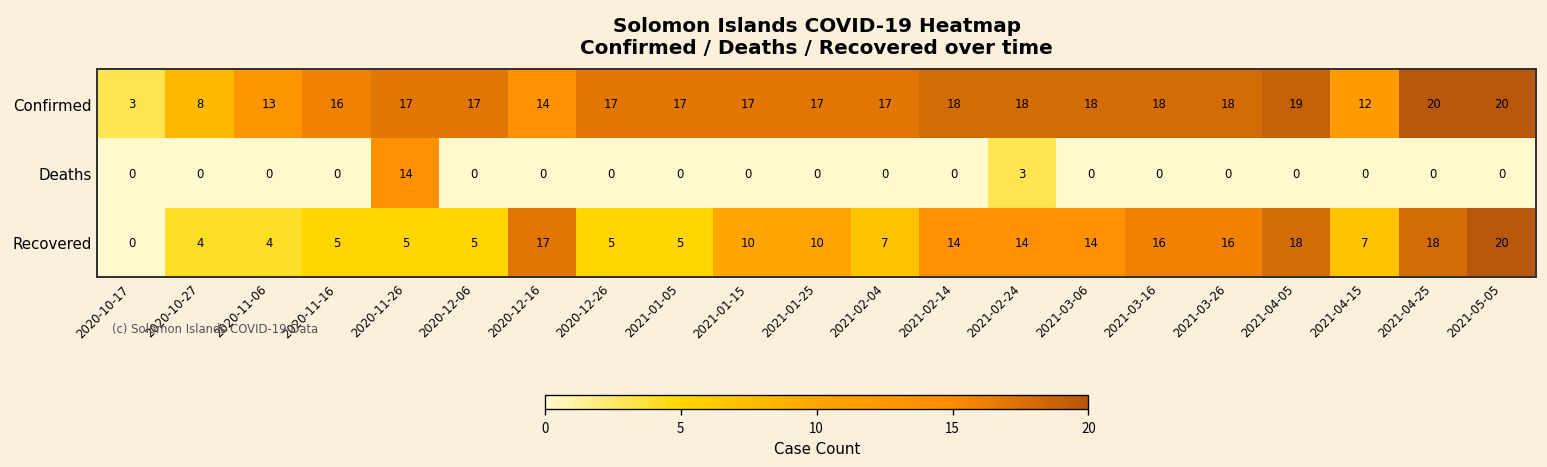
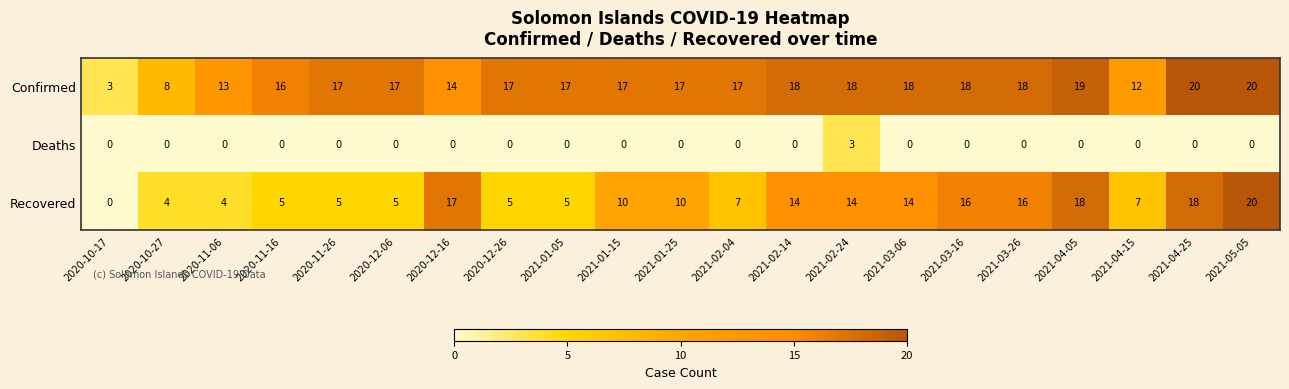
  {
    "Confirmed": {
      "2020-10-17": 3,
      "2020-10-27": 8,
      "2020-11-06": 13,
      "2020-11-16": 16,
      "2020-11-26": 17,
      "2020-12-06": 17,
      "2020-12-16": 14,
      "2020-12-26": 17,
      "2021-01-05": 17,
      "2021-01-15": 17,
      "2021-01-25": 17,
      "2021-02-04": 17,
      "2021-02-14": 18,
      "2021-02-24": 18,
      "2021-03-06": 18,
      "2021-03-16": 18,
      "2021-03-26": 18,
      "2021-04-05": 19,
      "2021-04-15": 12,
      "2021-04-25": 20,
      "2021-05-05": 20
    },
    "Deaths": {
      "2020-10-17": 0,
      "2020-10-27": 0,
      "2020-11-06": 0,
      "2020-11-16": 0,
-     "2020-11-26": 14,
+     "2020-11-26": 0,
      "2020-12-06": 0,
      "2020-12-16": 0,
      "2020-12-26": 0,
      "2021-01-05": 0,
      "2021-01-15": 0,
      "2021-01-25": 0,
      "2021-02-04": 0,
      "2021-02-14": 0,
      "2021-02-24": 3,
      "2021-03-06": 0,
      "2021-03-16": 0,
      "2021-03-26": 0,
      "2021-04-05": 0,
      "2021-04-15": 0,
      "2021-04-25": 0,
      "2021-05-05": 0
    },
    "Recovered": {
      "2020-10-17": 0,
      "2020-10-27": 4,
      "2020-11-06": 4,
      "2020-11-16": 5,
      "2020-11-26": 5,
      "2020-12-06": 5,
      "2020-12-16": 17,
      "2020-12-26": 5,
      "2021-01-05": 5,
      "2021-01-15": 10,
      "2021-01-25": 10,
      "2021-02-04": 7,
      "2021-02-14": 14,
      "2021-02-24": 14,
      "2021-03-06": 14,
      "2021-03-16": 16,
      "2021-03-26": 16,
      "2021-04-05": 18,
      "2021-04-15": 7,
      "2021-04-25": 18,
      "2021-05-05": 20
    }
  }
